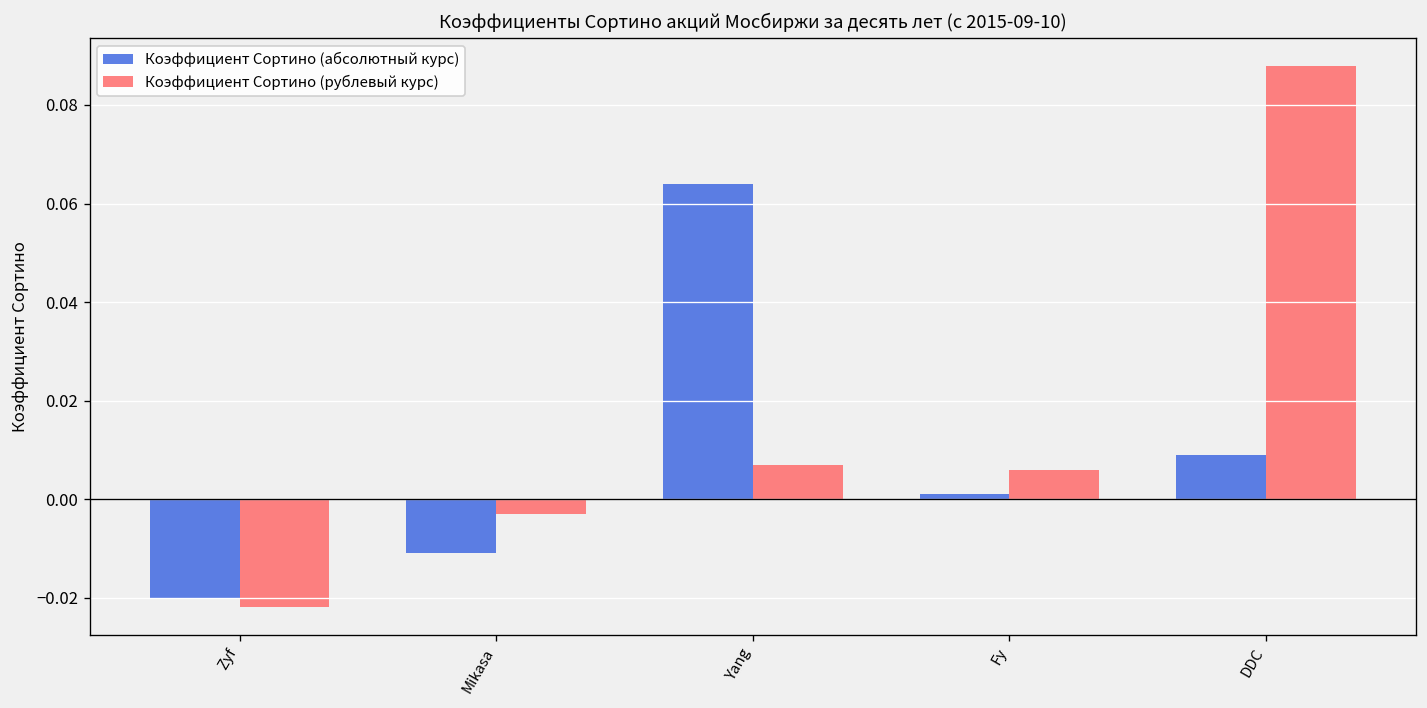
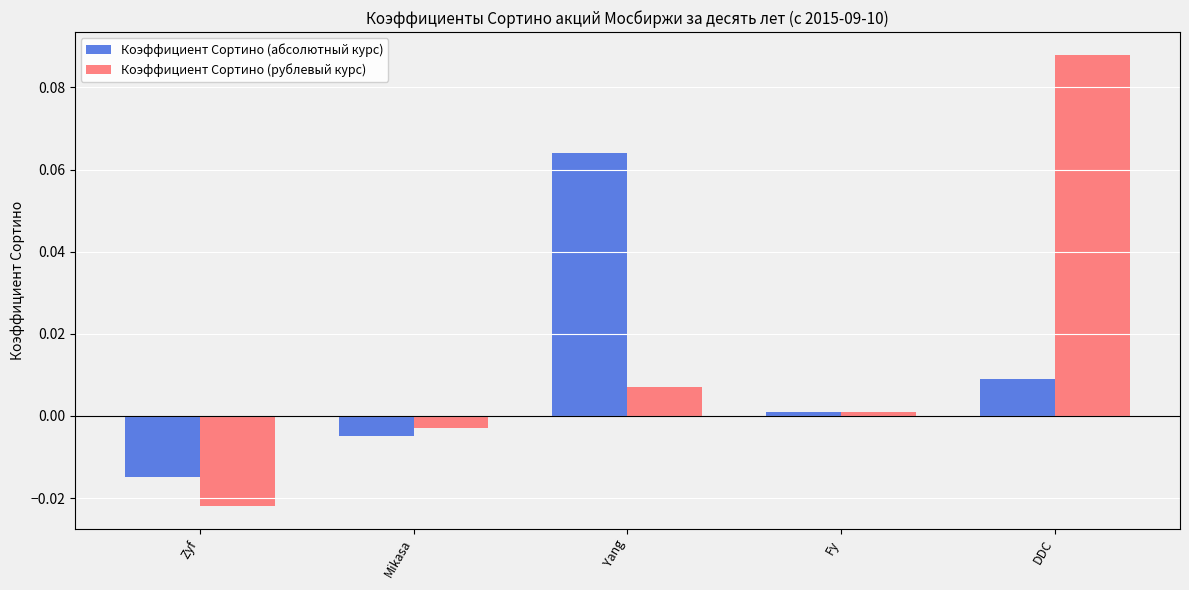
  {
    "Коэффициент Сортино (абсолютный курс)": {
-     "Zyf": -0.020,
-     "Mikasa": -0.011,
+     "Zyf": -0.015,
+     "Mikasa": -0.005,
      "Yang": 0.064,
      "Fy": 0.001,
      "DDC": 0.009
    },
    "Коэффициент Сортино (рублевый курс)": {
      "Zyf": -0.022,
      "Mikasa": -0.003,
      "Yang": 0.007,
-     "Fy": 0.006,
+     "Fy": 0.001,
      "DDC": 0.088
    }
  }
